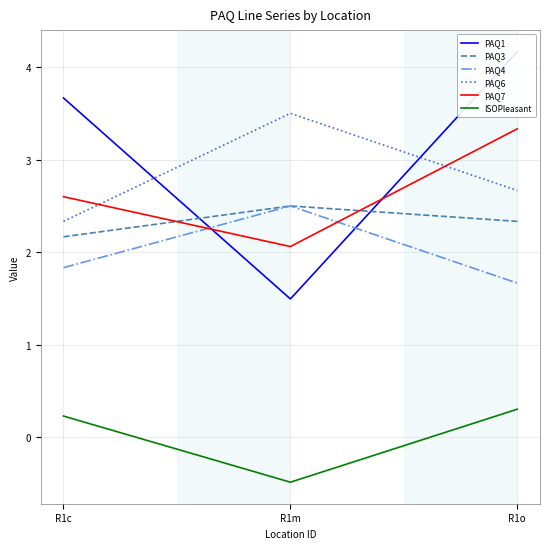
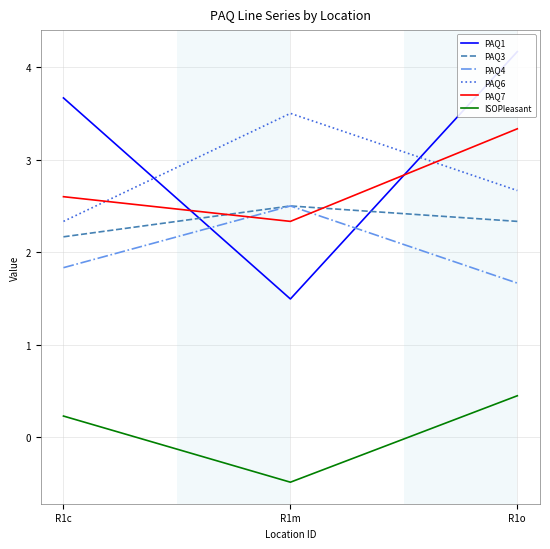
  {
    "PAQ1": {
      "R1c": 3.7,
      "R1m": 1.5
    },
    "PAQ7": {
      "R1c": 2.6,
-     "R1m": 2.1,
+     "R1m": 2.3,
      "R1o": 3.3
    },
    "ISOPleasant": {
      "R1c": 0.2,
      "R1m": -0.5,
-     "R1o": 0.3
+     "R1o": 0.4
    }
  }
